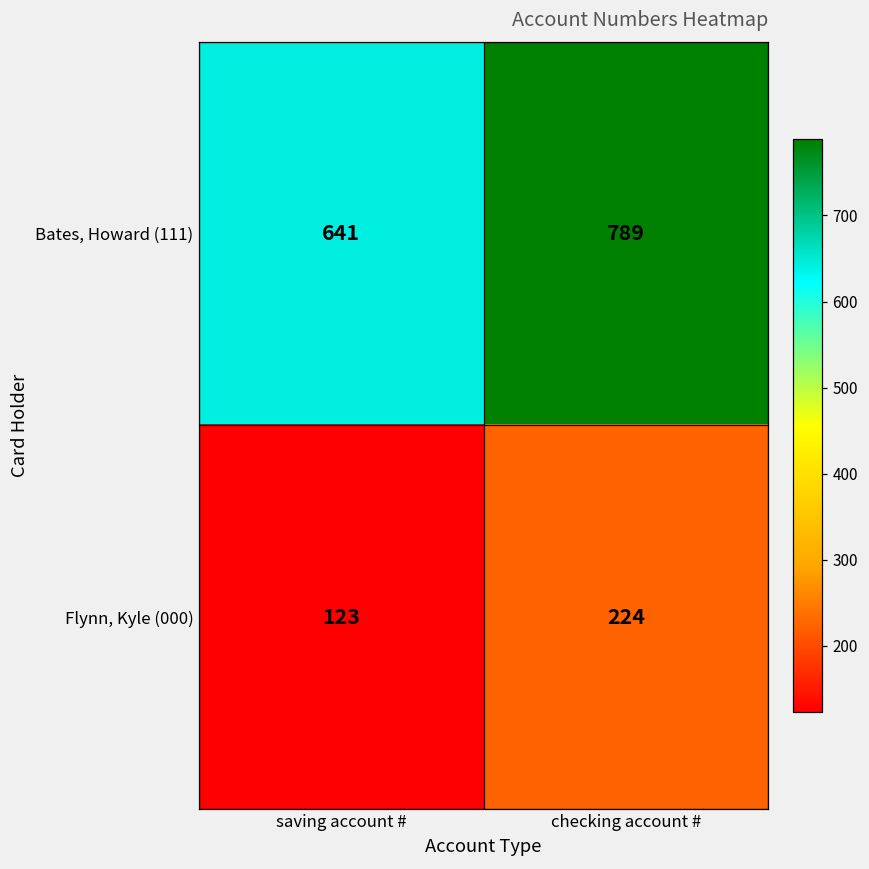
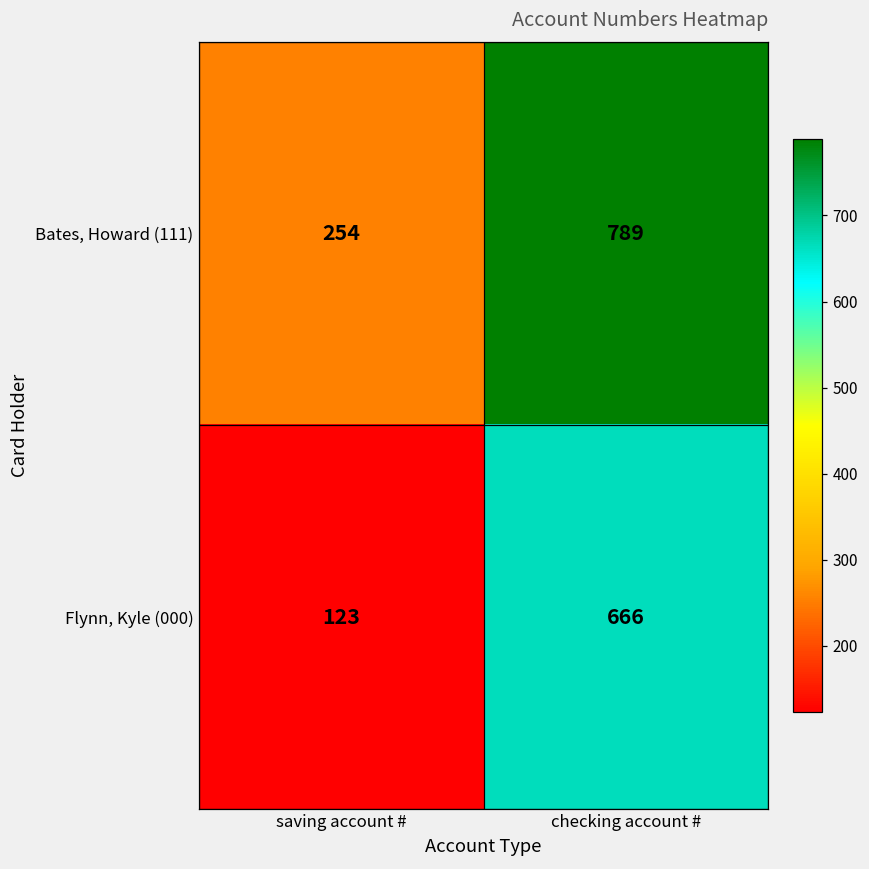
  {
    "Bates, Howard (111)": {
-     "saving account #": 641,
+     "saving account #": 254,
      "checking account #": 789
    },
    "Flynn, Kyle (000)": {
      "saving account #": 123,
-     "checking account #": 224
+     "checking account #": 666
    }
  }
